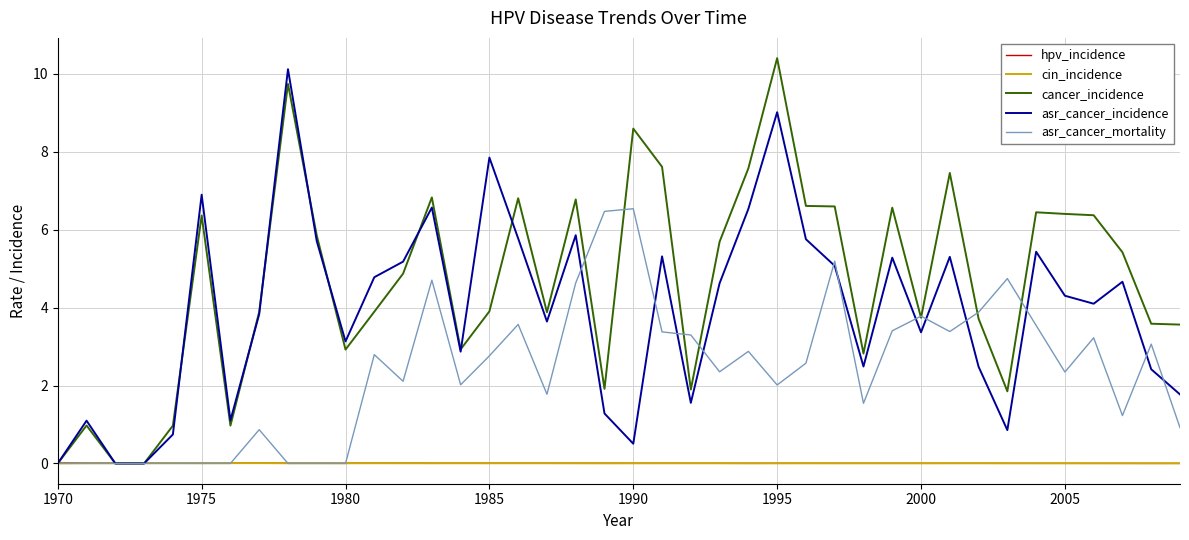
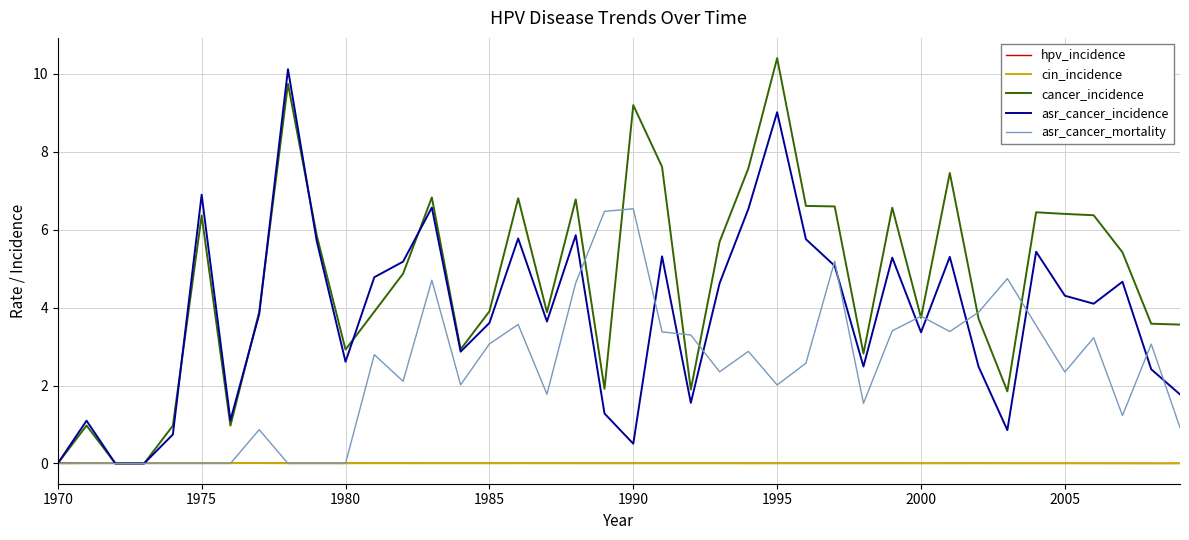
  {
    "cin_incidence": {
      "1985": 0.0,
      "1990": 0.0,
      "1995": 0.0,
      "2000": 0.0,
      "2005": 0.0
    },
    "cancer_incidence": {
      "1975": 6.4,
      "1980": 2.9,
      "1985": 3.9,
-     "1990": 8.6,
+     "1990": 9.2,
      "1995": 10.4,
      "2005": 6.4
    },
    "asr_cancer_incidence": {
      "1975": 6.9,
-     "1980": 3.1,
-     "1985": 7.9,
+     "1980": 2.6,
+     "1985": 3.6,
      "1990": 0.5,
      "1995": 9.0,
      "2000": 3.4,
      "2005": 4.3
    },
    "asr_cancer_mortality": {
-     "1985": 2.8,
+     "1985": 3.1,
      "1990": 6.5,
      "1995": 2.0,
      "2005": 2.3
    }
  }
